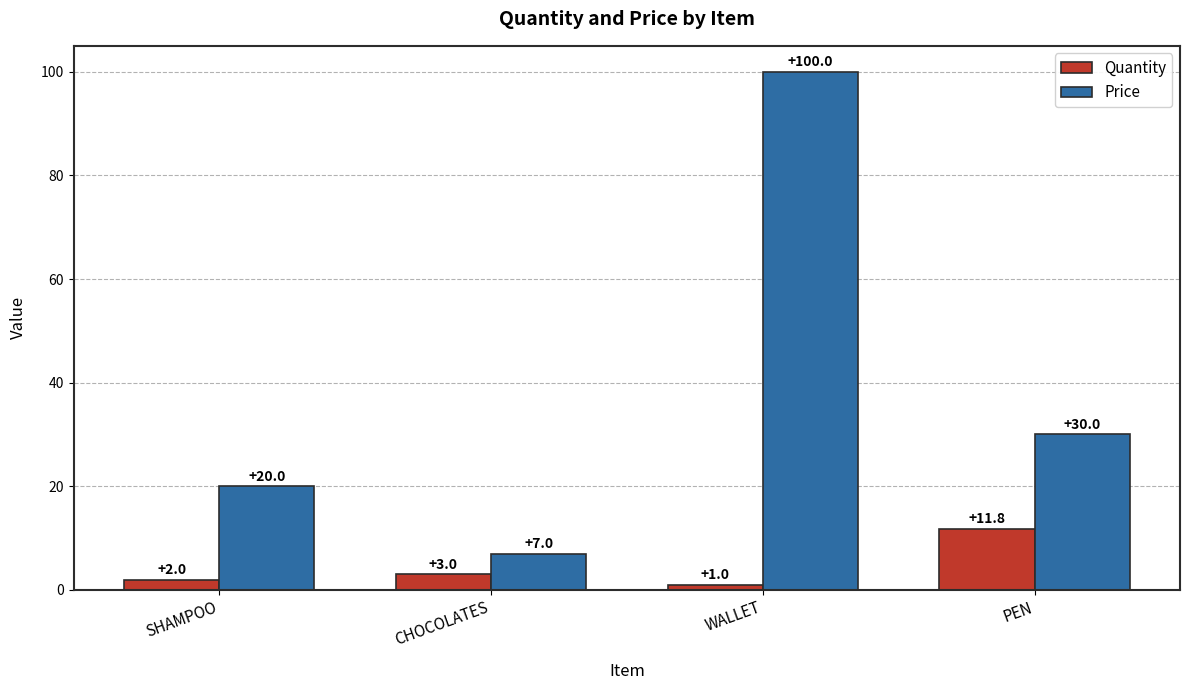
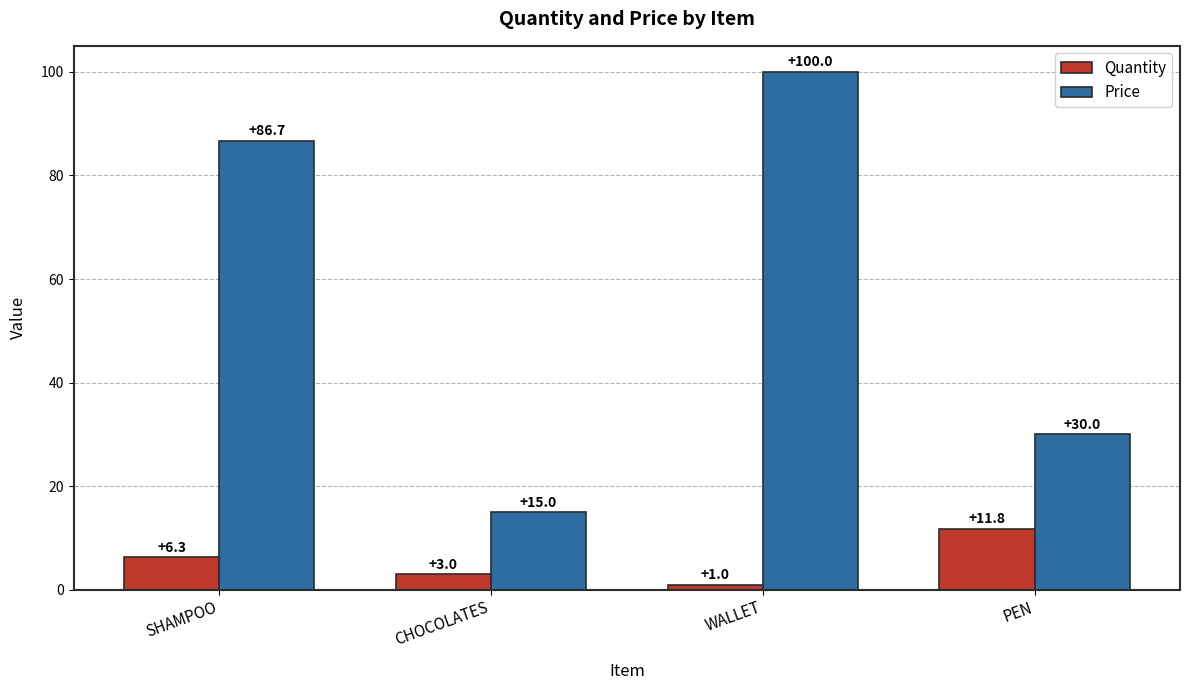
  {
    "Quantity": {
-     "SHAMPOO": "+2.0",
+     "SHAMPOO": "+6.3",
      "CHOCOLATES": "+3.0",
      "WALLET": "+1.0",
      "PEN": "+11.8"
    },
    "Price": {
-     "SHAMPOO": "+20.0",
-     "CHOCOLATES": "+7.0",
+     "SHAMPOO": "+86.7",
+     "CHOCOLATES": "+15.0",
      "WALLET": "+100.0",
      "PEN": "+30.0"
    }
  }
